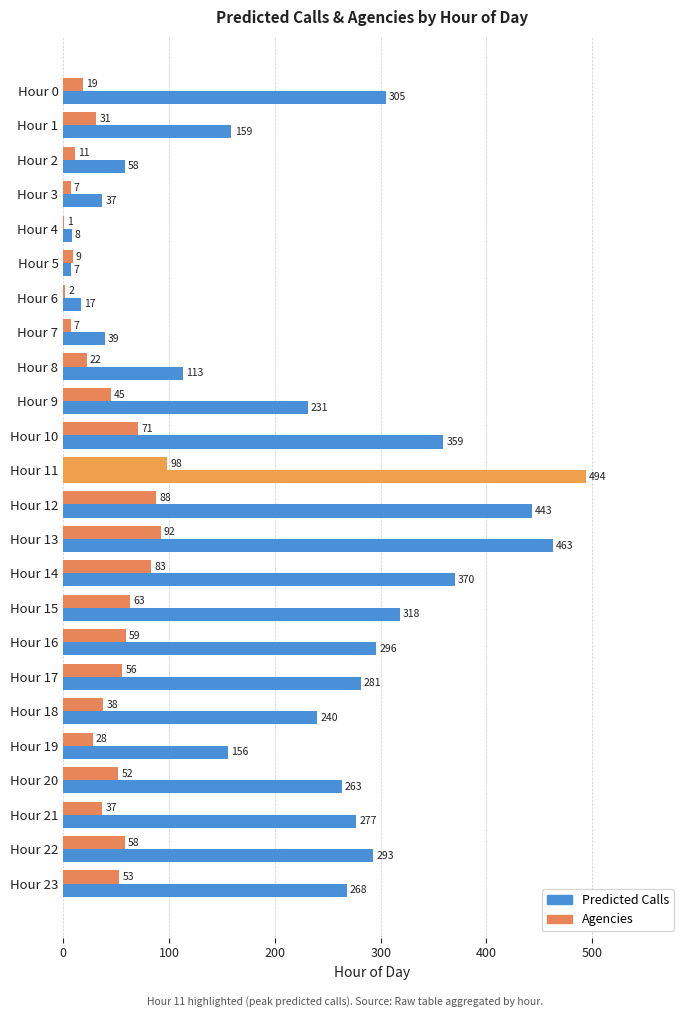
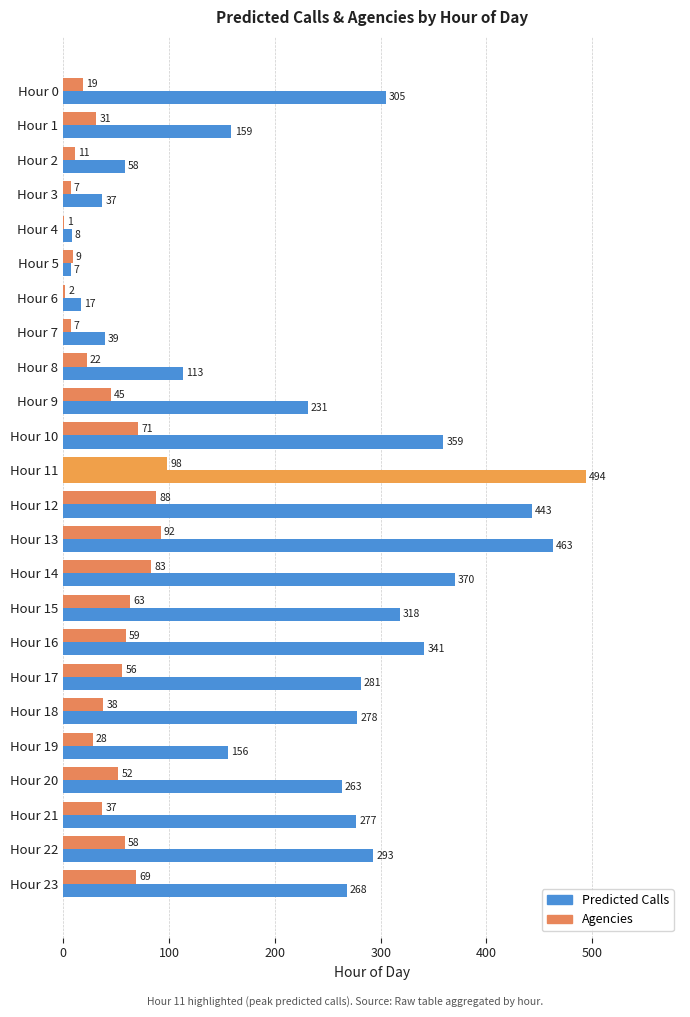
  {
    "Predicted Calls": {
      "Hour 0": 305,
      "Hour 1": 159,
      "Hour 2": 58,
      "Hour 3": 37,
      "Hour 4": 8,
      "Hour 5": 7,
      "Hour 6": 17,
      "Hour 7": 39,
      "Hour 8": 113,
      "Hour 9": 231,
      "Hour 10": 359,
      "Hour 11": 494,
      "Hour 12": 443,
      "Hour 13": 463,
      "Hour 14": 370,
      "Hour 15": 318,
-     "Hour 16": 296,
+     "Hour 16": 341,
      "Hour 17": 281,
-     "Hour 18": 240,
+     "Hour 18": 278,
      "Hour 19": 156,
      "Hour 20": 263,
      "Hour 21": 277,
      "Hour 22": 293,
      "Hour 23": 268
    },
    "Agencies": {
      "Hour 0": 19,
      "Hour 1": 31,
      "Hour 2": 11,
      "Hour 3": 7,
      "Hour 4": 1,
      "Hour 5": 9,
      "Hour 6": 2,
      "Hour 7": 7,
      "Hour 8": 22,
      "Hour 9": 45,
      "Hour 10": 71,
      "Hour 11": 98,
      "Hour 12": 88,
      "Hour 13": 92,
      "Hour 14": 83,
      "Hour 15": 63,
      "Hour 16": 59,
      "Hour 17": 56,
      "Hour 18": 38,
      "Hour 19": 28,
      "Hour 20": 52,
      "Hour 21": 37,
      "Hour 22": 58,
-     "Hour 23": 53
+     "Hour 23": 69
    }
  }
